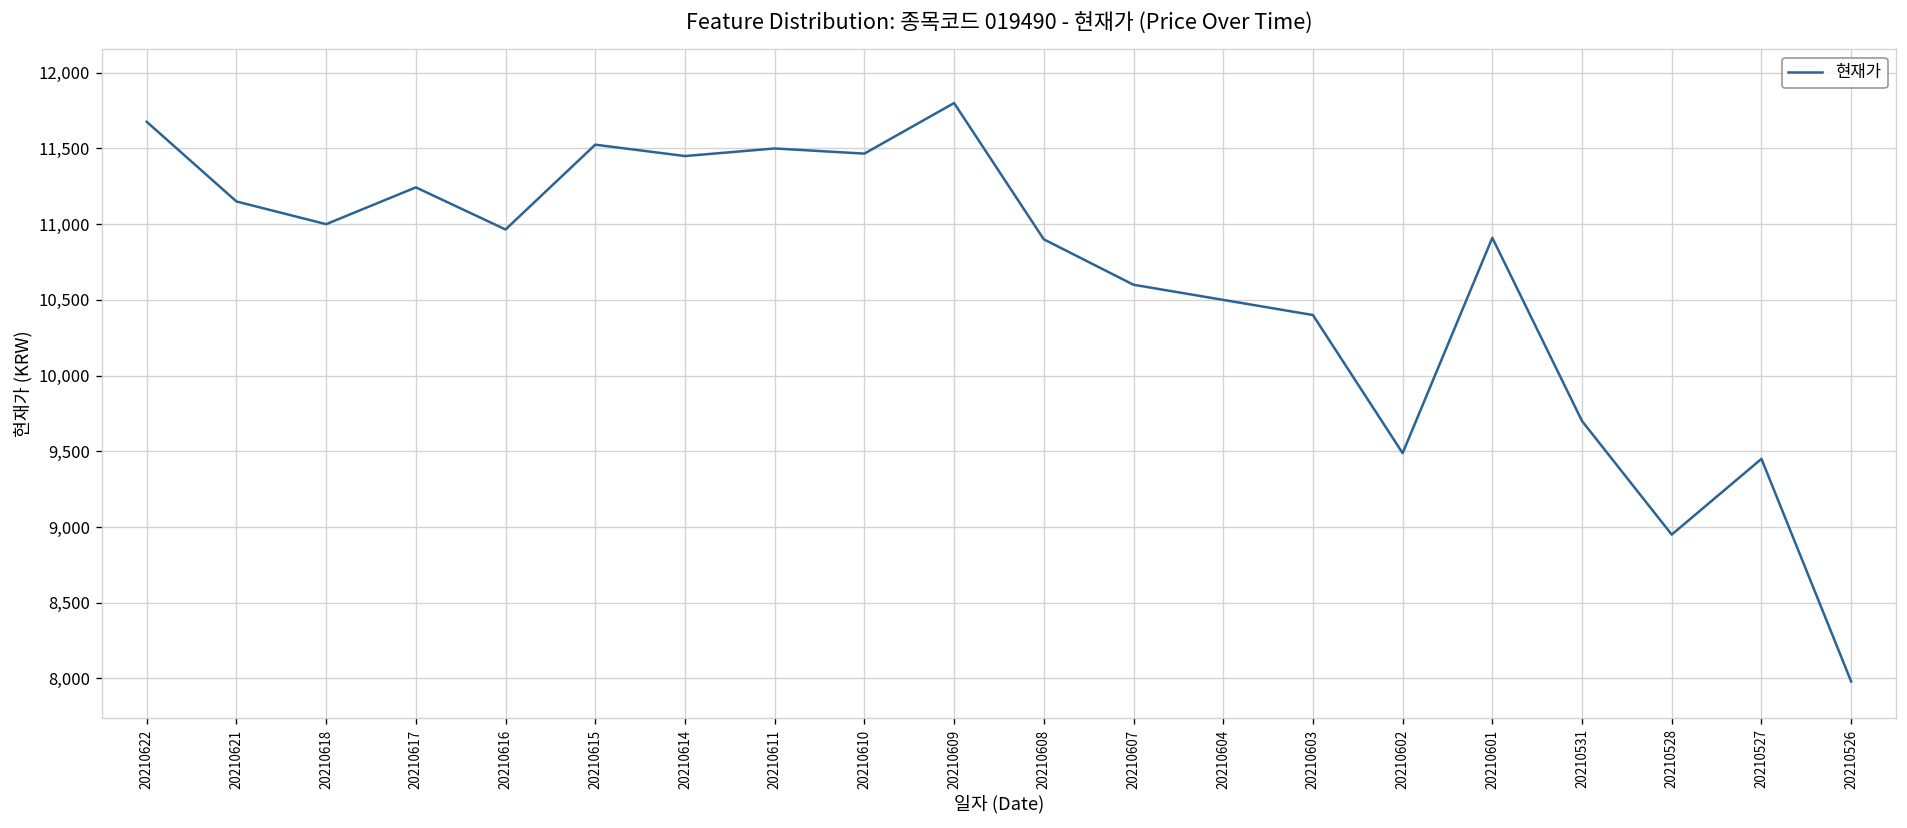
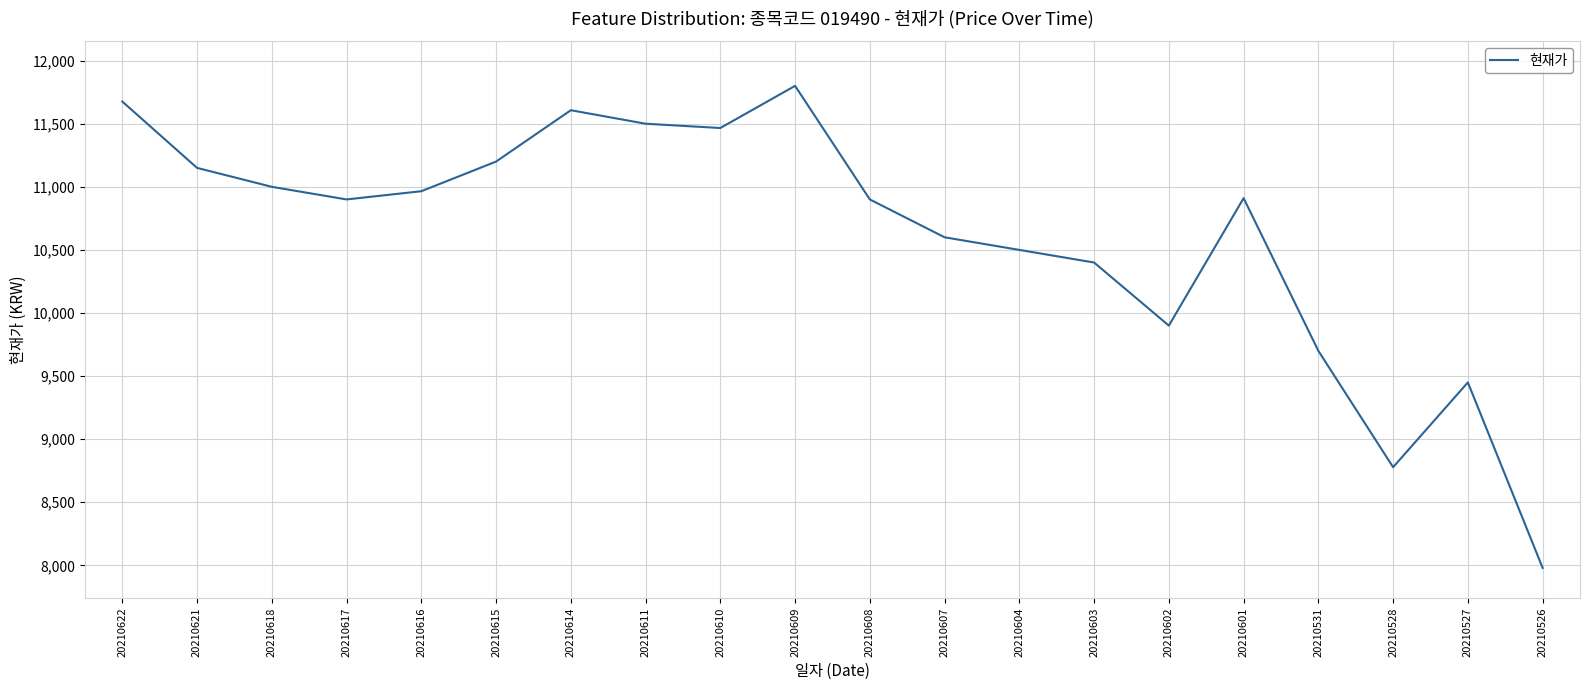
  {
    "20210622": "11,680",
    "20210621": "11,150",
    "20210618": "11,000",
-   "20210617": "11,240",
+   "20210617": "10,900",
    "20210616": "10,970",
-   "20210615": "11,530",
-   "20210614": "11,450",
+   "20210615": "11,200",
+   "20210614": "11,610",
    "20210611": "11,500",
    "20210610": "11,470",
    "20210609": "11,800",
    "20210608": "10,900",
    "20210607": "10,600",
    "20210604": "10,500",
    "20210603": "10,400",
-   "20210602": "9,490",
+   "20210602": "9,900",
    "20210601": "10,910",
    "20210531": "9,700",
-   "20210528": "8,950",
+   "20210528": "8,780",
    "20210527": "9,450",
    "20210526": "7,980"
  }
